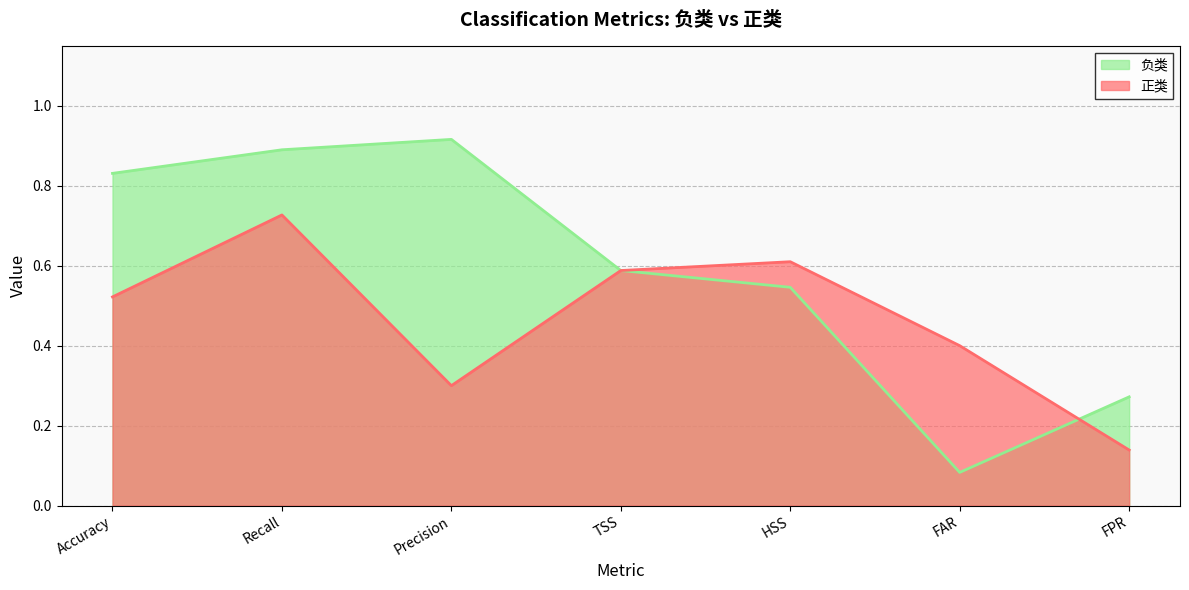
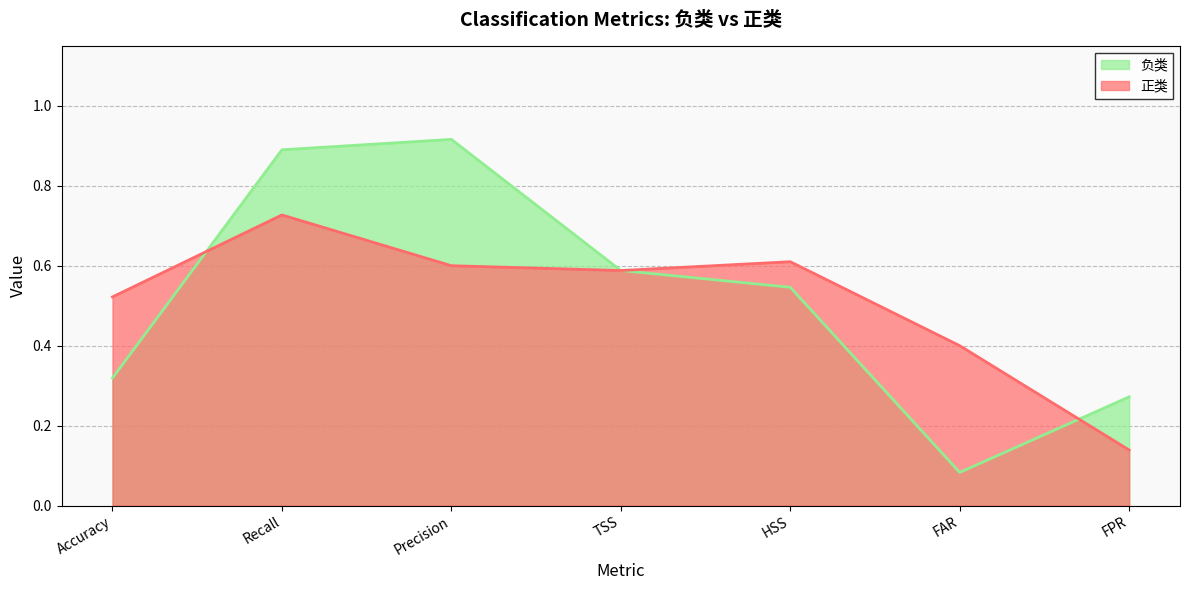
  {
    "负类": {
-     "Accuracy": 0.83,
+     "Accuracy": 0.32,
      "Recall": 0.89,
      "Precision": 0.92,
      "HSS": 0.55,
      "FAR": 0.08,
      "FPR": 0.27
    },
    "正类": {
      "Accuracy": 0.52,
      "Recall": 0.73,
-     "Precision": 0.3,
+     "Precision": 0.6,
      "HSS": 0.61,
      "FAR": 0.4,
      "FPR": 0.14
    }
  }
